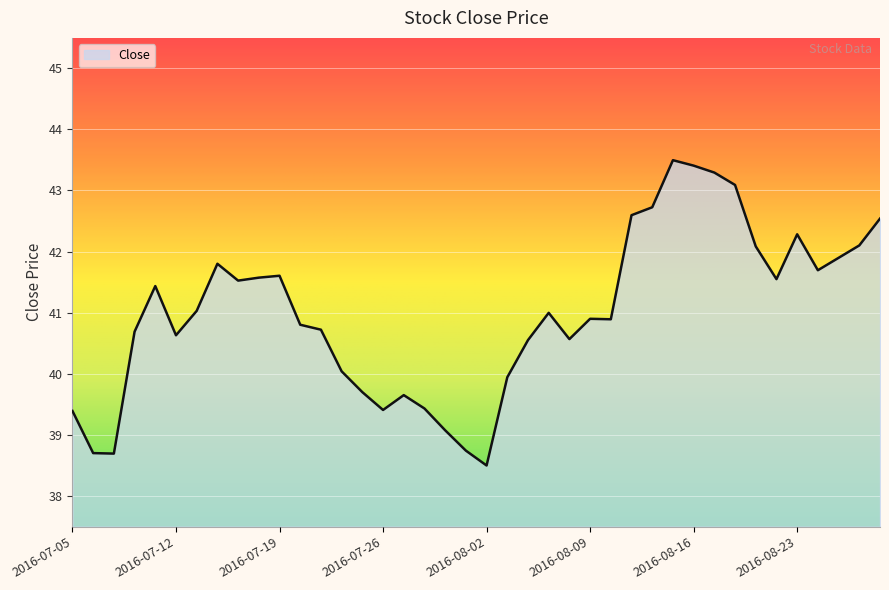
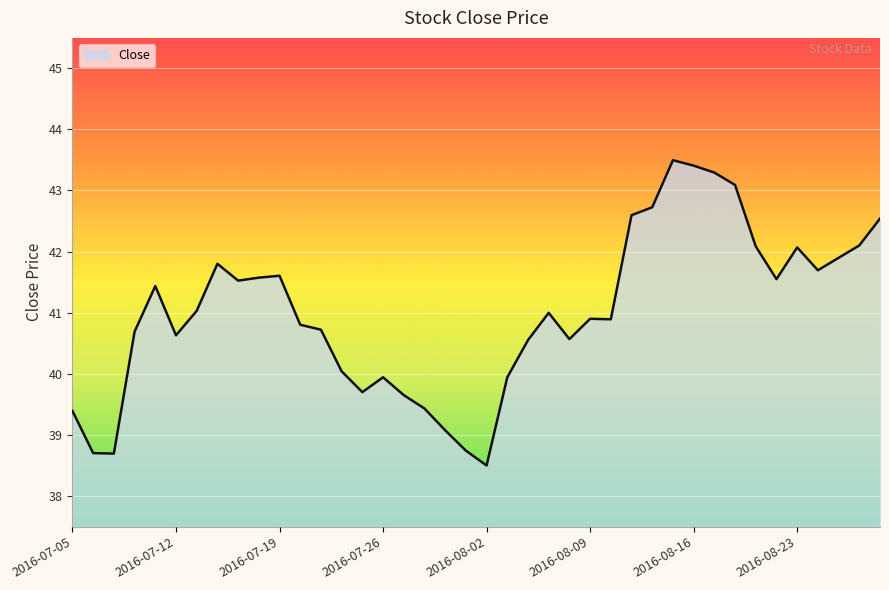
  {
    "2016-07-05": 39.4,
    "2016-07-12": 40.6,
    "2016-07-19": 41.6,
-   "2016-07-26": 39.4,
+   "2016-07-26": 39.9,
    "2016-08-02": 38.5,
    "2016-08-09": 40.9,
    "2016-08-16": 43.4,
-   "2016-08-23": 42.3
+   "2016-08-23": 42.1
  }
